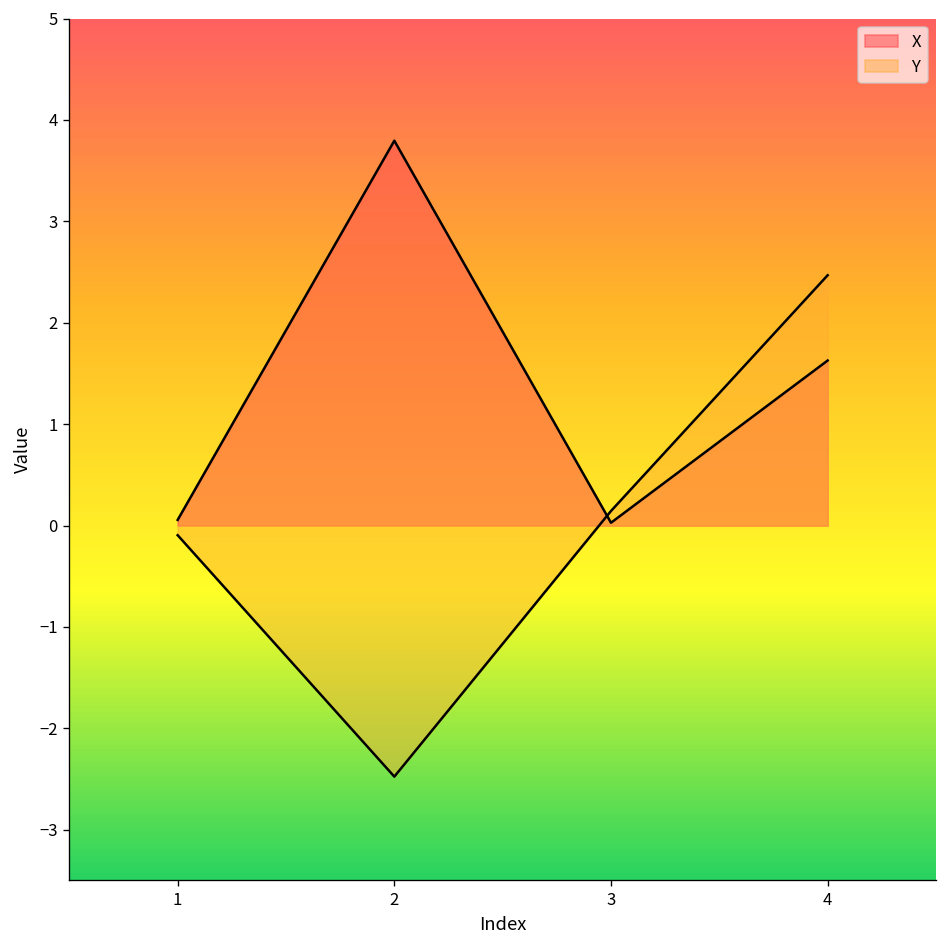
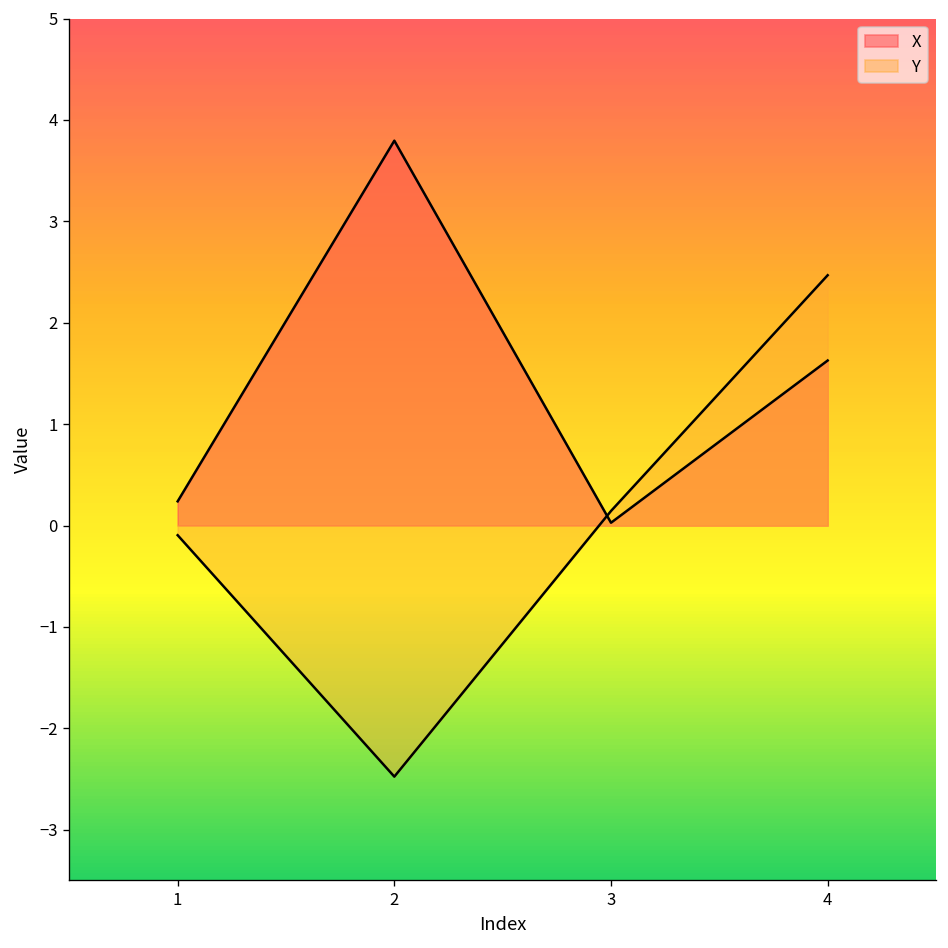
  {
    "X": {
-     "1": 0.1,
+     "1": 0.2,
      "2": 3.8,
      "3": 0.0,
      "4": 1.6
    }
  }
